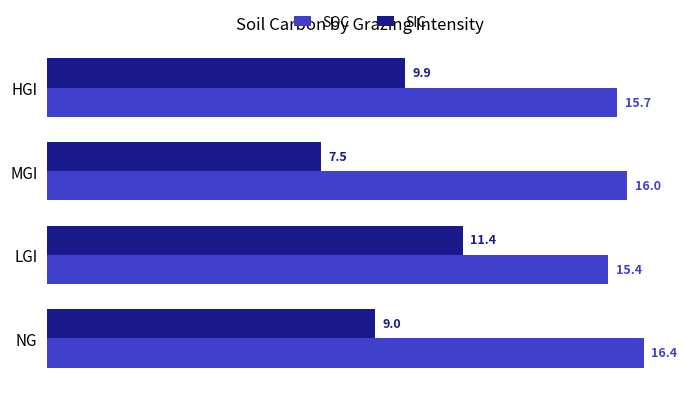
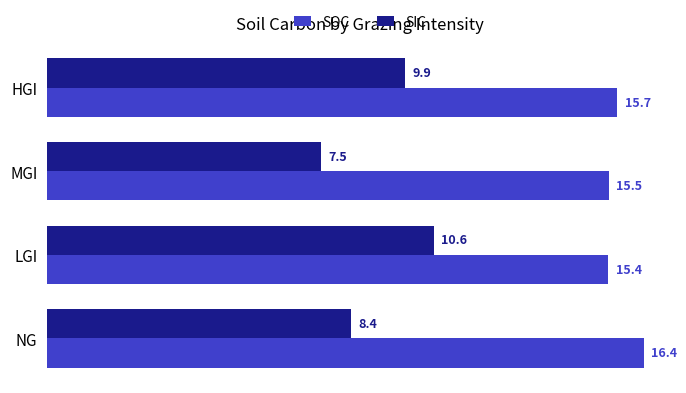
  {
    "SOC": {
      "HGI": 15.7,
-     "MGI": 16.0,
+     "MGI": 15.5,
      "LGI": 15.4,
      "NG": 16.4
    },
    "SIC": {
      "HGI": 9.9,
      "MGI": 7.5,
-     "LGI": 11.4,
-     "NG": 9.0
+     "LGI": 10.6,
+     "NG": 8.4
    }
  }
